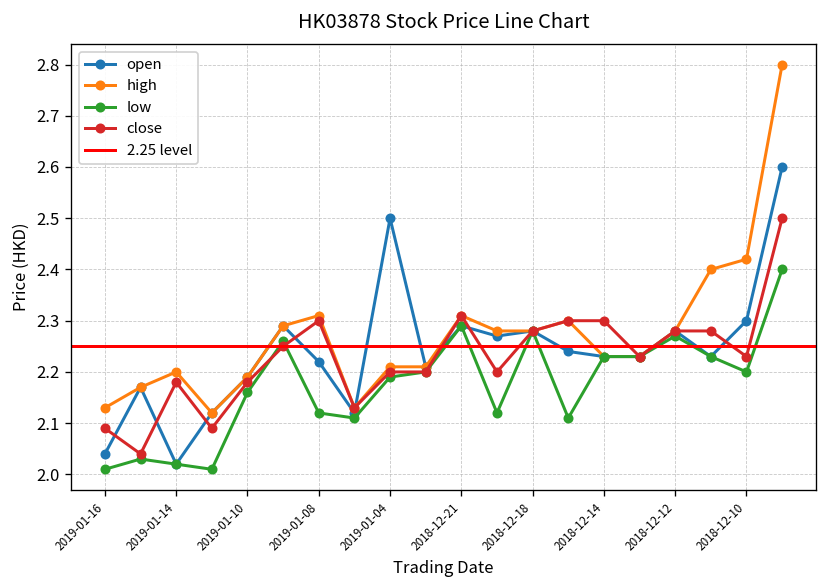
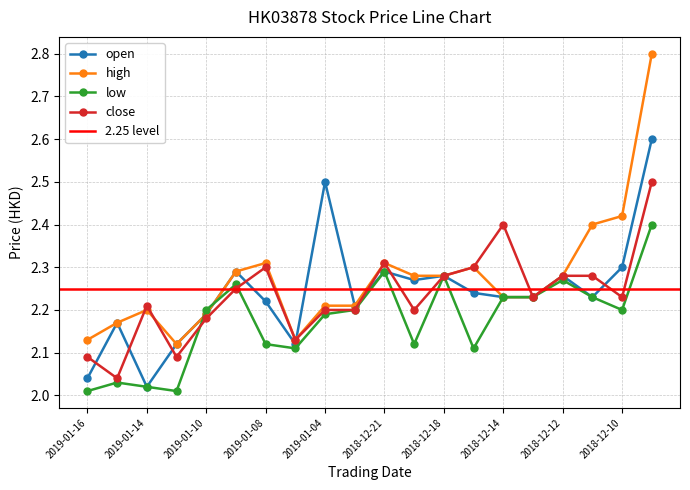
  {
    "open": {
      "2019-01-16": 2.04,
      "2019-01-08": 2.22,
      "2019-01-04": 2.50,
      "2018-12-10": 2.30
    },
    "high": {
      "2019-01-16": 2.13,
      "2019-01-14": 2.20,
      "2019-01-08": 2.31,
      "2019-01-04": 2.21,
      "2018-12-10": 2.42
    },
    "low": {
      "2019-01-16": 2.01,
-     "2019-01-10": 2.16,
+     "2019-01-10": 2.20,
      "2019-01-08": 2.12,
      "2019-01-04": 2.19,
      "2018-12-12": 2.27,
      "2018-12-10": 2.20
    },
    "close": {
      "2019-01-16": 2.09,
-     "2019-01-14": 2.18,
+     "2019-01-14": 2.21,
      "2019-01-10": 2.18,
      "2019-01-08": 2.30,
      "2019-01-04": 2.20,
-     "2018-12-14": 2.3,
+     "2018-12-14": 2.4,
      "2018-12-10": 2.23
    }
  }
